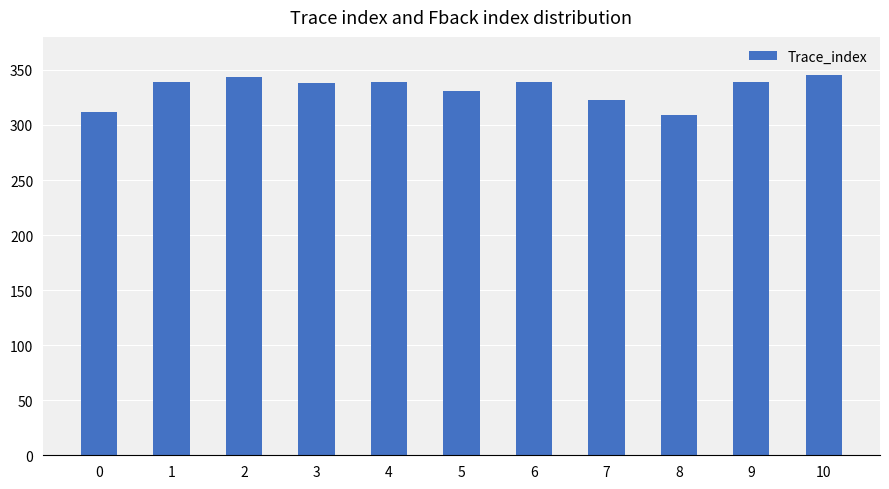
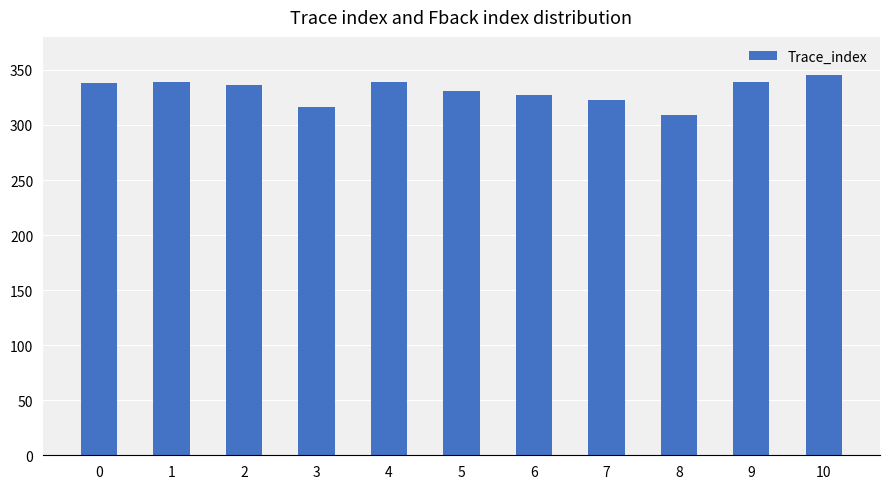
  {
-   "0": 312,
+   "0": 338,
    "1": 339,
-   "2": 344,
-   "3": 338,
+   "2": 336,
+   "3": 316,
    "4": 339,
    "5": 331,
-   "6": 339,
+   "6": 327,
    "7": 323,
    "8": 309,
    "9": 339,
    "10": 345
  }
